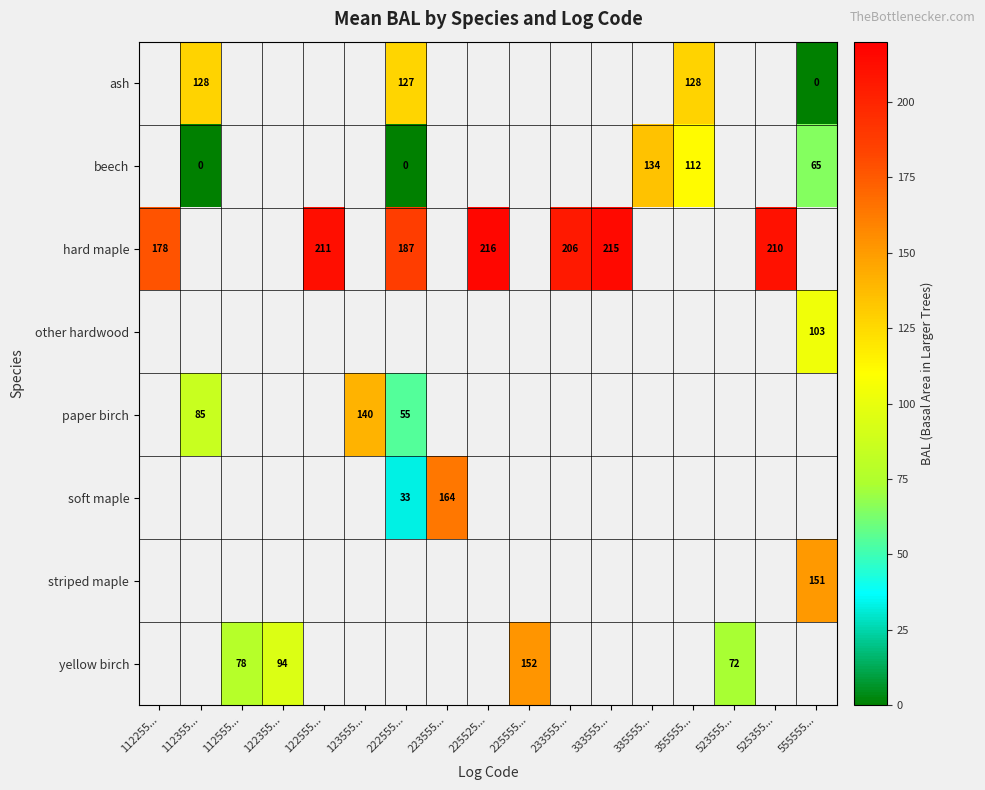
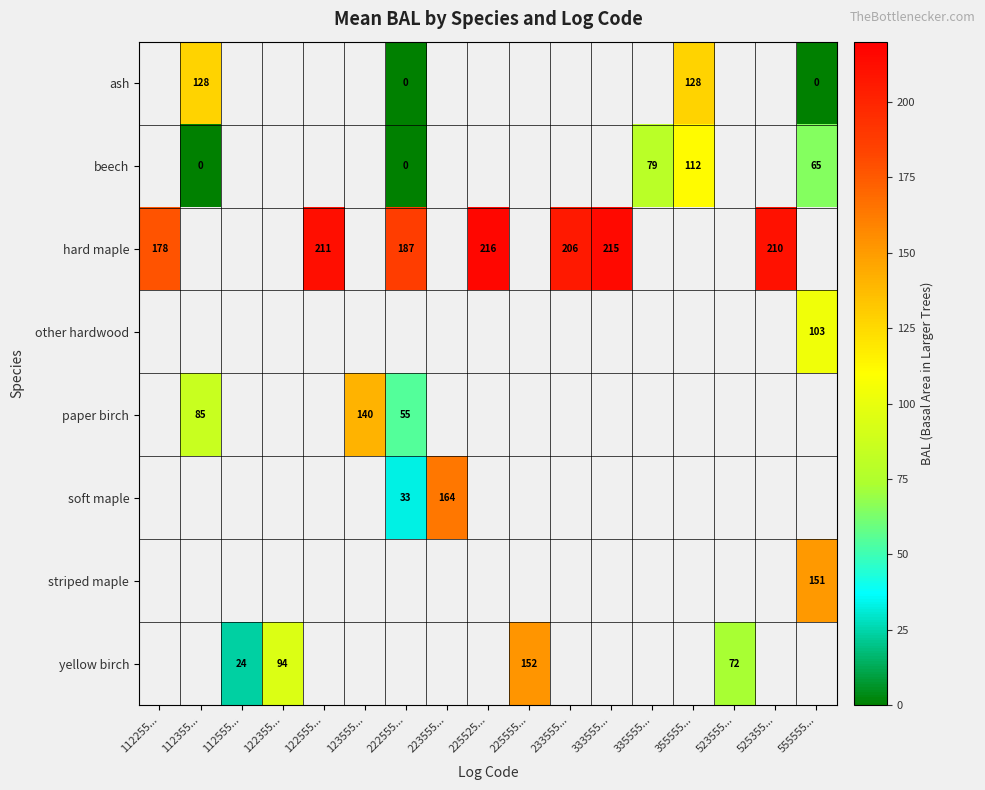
  {
    "ash": {
      "112355...": 128,
-     "222555...": 127,
+     "222555...": 0,
      "355555...": 128,
      "555555...": 0
    },
    "beech": {
      "112355...": 0,
      "222555...": 0,
-     "335555...": 134,
+     "335555...": 79,
      "355555...": 112,
      "555555...": 65
    },
    "hard maple": {
      "112255...": 178,
      "122555...": 211,
      "222555...": 187,
      "225525...": 216,
      "233555...": 206,
      "333555...": 215,
      "525355...": 210
    },
    "other hardwood": {
      "555555...": 103
    },
    "paper birch": {
      "112355...": 85,
      "123555...": 140,
      "222555...": 55
    },
    "soft maple": {
      "222555...": 33,
      "223555...": 164
    },
    "striped maple": {
      "555555...": 151
    },
    "yellow birch": {
-     "112555...": 78,
+     "112555...": 24,
      "122355...": 94,
      "225555...": 152,
      "523555...": 72
    }
  }
